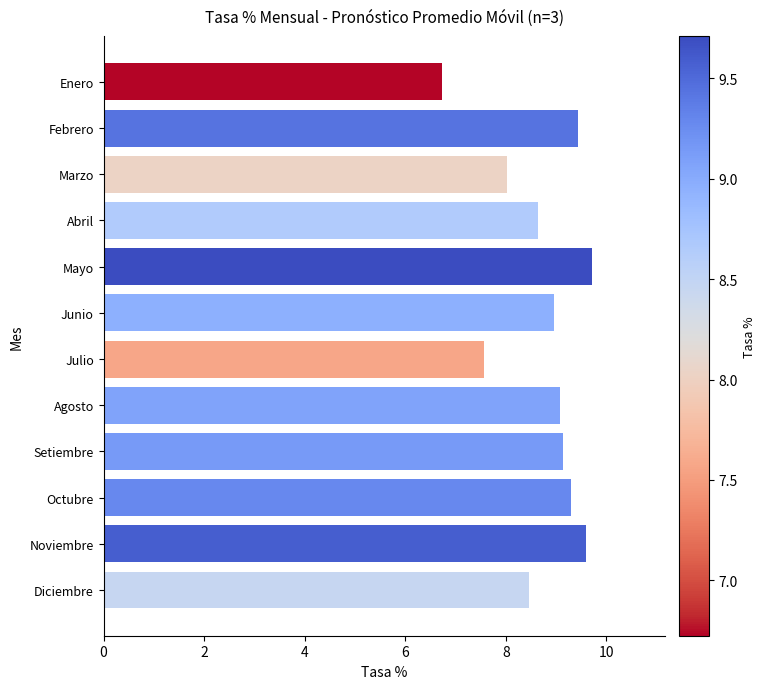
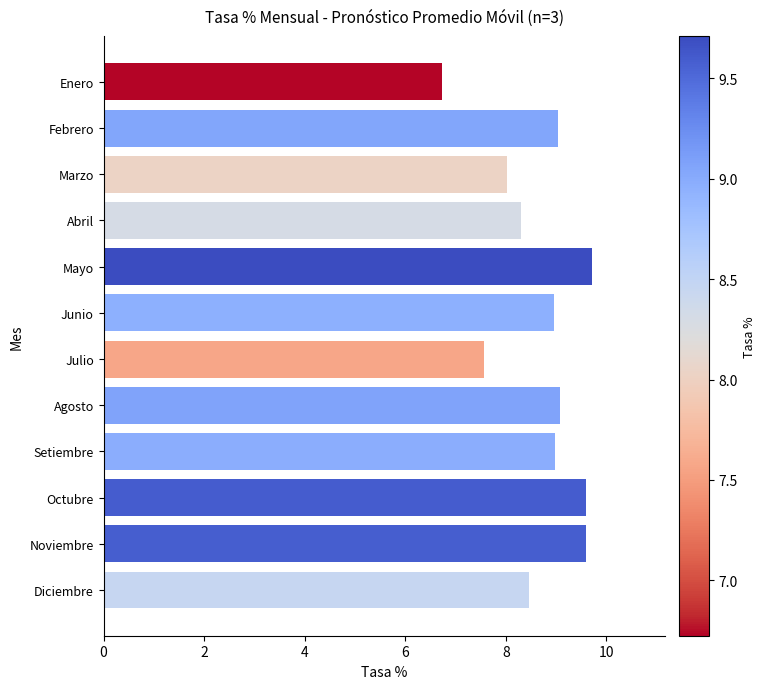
  {
    "Enero": 6.7,
-   "Febrero": 9.4,
+   "Febrero": 9.0,
    "Marzo": 8.0,
-   "Abril": 8.7,
+   "Abril": 8.3,
    "Mayo": 9.7,
    "Junio": 9.0,
    "Julio": 7.6,
    "Agosto": 9.1,
-   "Setiembre": 9.1,
-   "Octubre": 9.3,
+   "Setiembre": 9.0,
+   "Octubre": 9.6,
    "Noviembre": 9.6,
    "Diciembre": 8.5
  }
